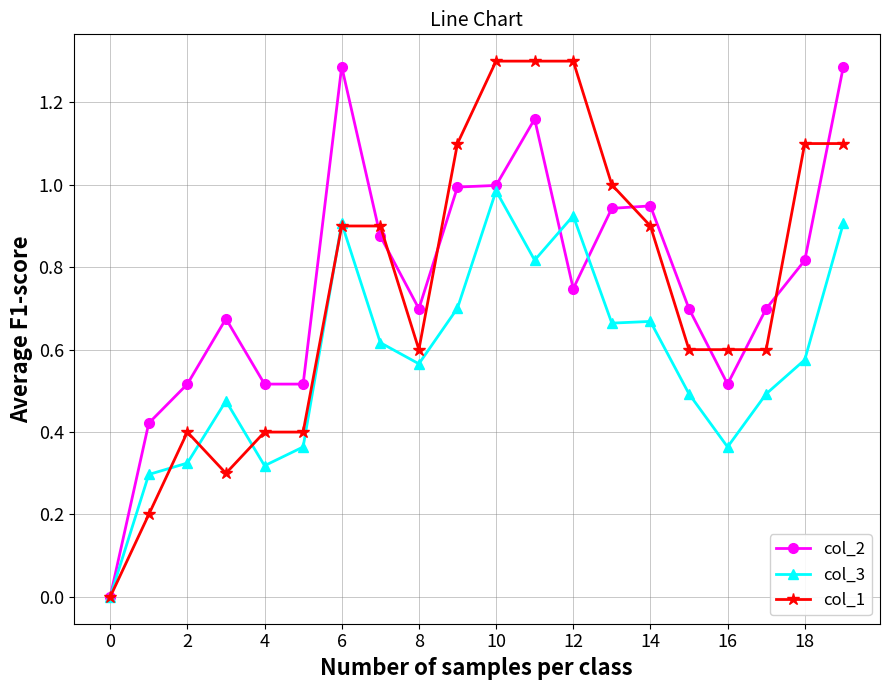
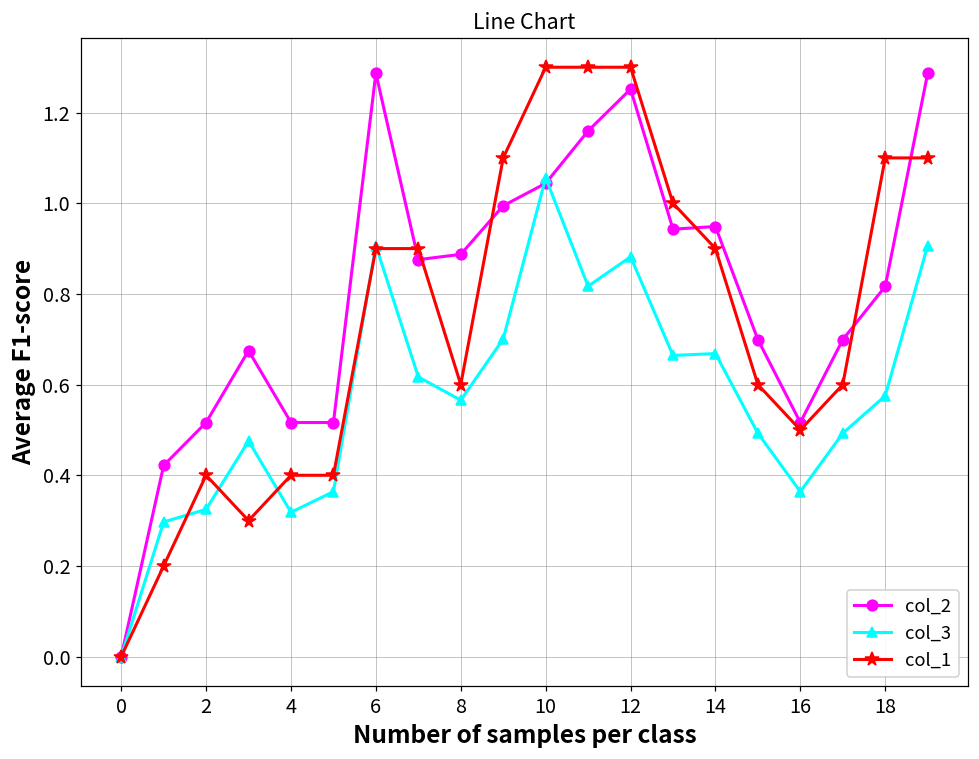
  {
    "col_2": {
      "2": 0.52,
      "4": 0.52,
      "6": 1.29,
-     "8": 0.70,
-     "10": 1.00,
-     "12": 0.75,
+     "8": 0.89,
+     "10": 1.04,
+     "12": 1.25,
      "14": 0.95,
      "16": 0.52,
      "18": 0.82
    },
    "col_3": {
      "2": 0.32,
      "4": 0.32,
      "6": 0.91,
      "8": 0.57,
-     "10": 0.99,
-     "12": 0.92,
+     "10": 1.06,
+     "12": 0.88,
      "14": 0.67,
      "16": 0.36,
      "18": 0.58
    },
    "col_1": {
      "2": 0.4,
      "4": 0.4,
      "6": 0.9,
      "8": 0.6,
      "10": 1.3,
      "12": 1.3,
      "14": 0.9,
-     "16": 0.6,
+     "16": 0.5,
      "18": 1.1
    }
  }
